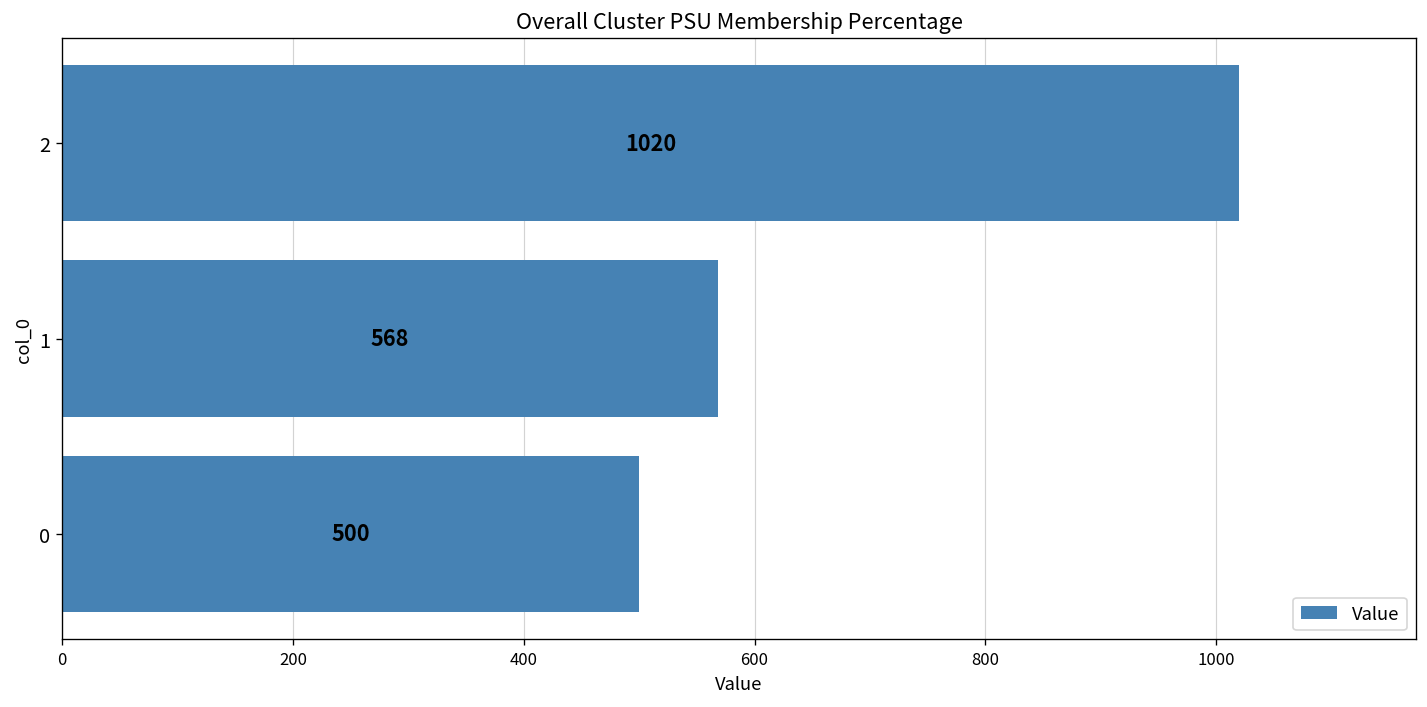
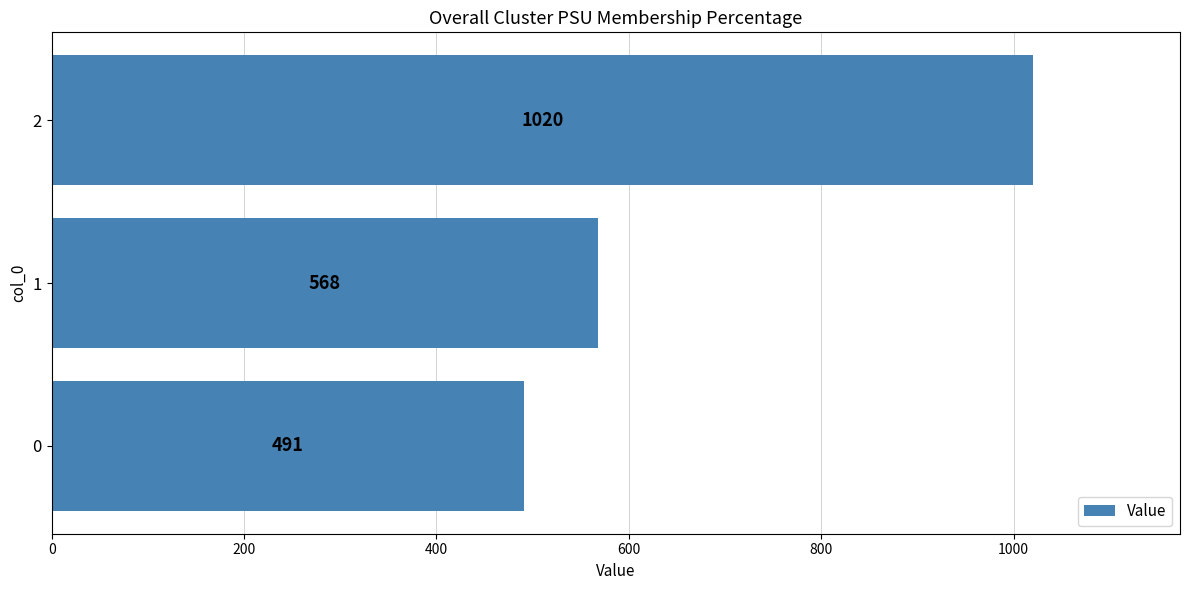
  {
    "2": 1020,
    "1": 568,
-   "0": 500
+   "0": 491
  }
